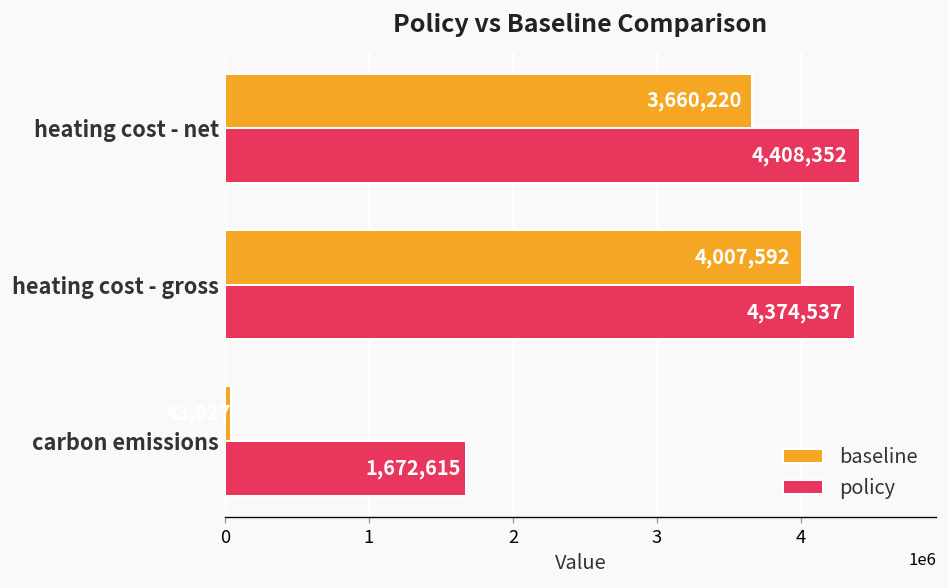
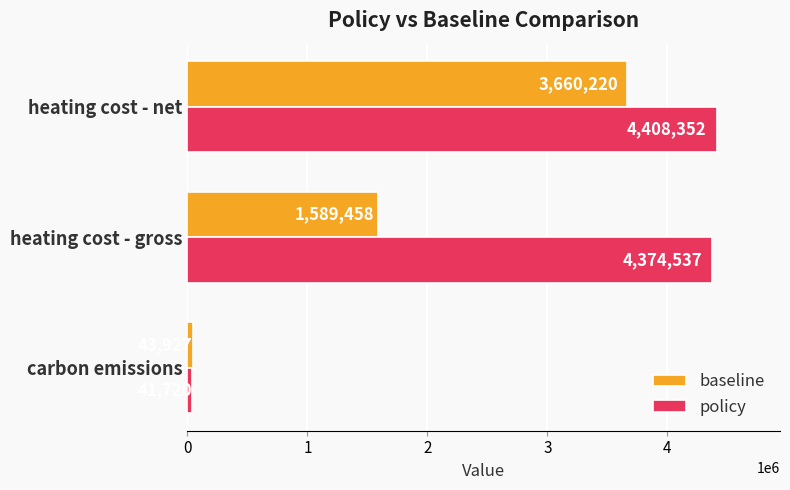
  {
    "baseline": {
      "heating cost - net": "3,660,220",
-     "heating cost - gross": "4,007,592"
+     "heating cost - gross": "1,589,458"
    },
    "policy": {
-     "carbon emissions": "1670000"
+     "carbon emissions": "40000"
    }
  }
